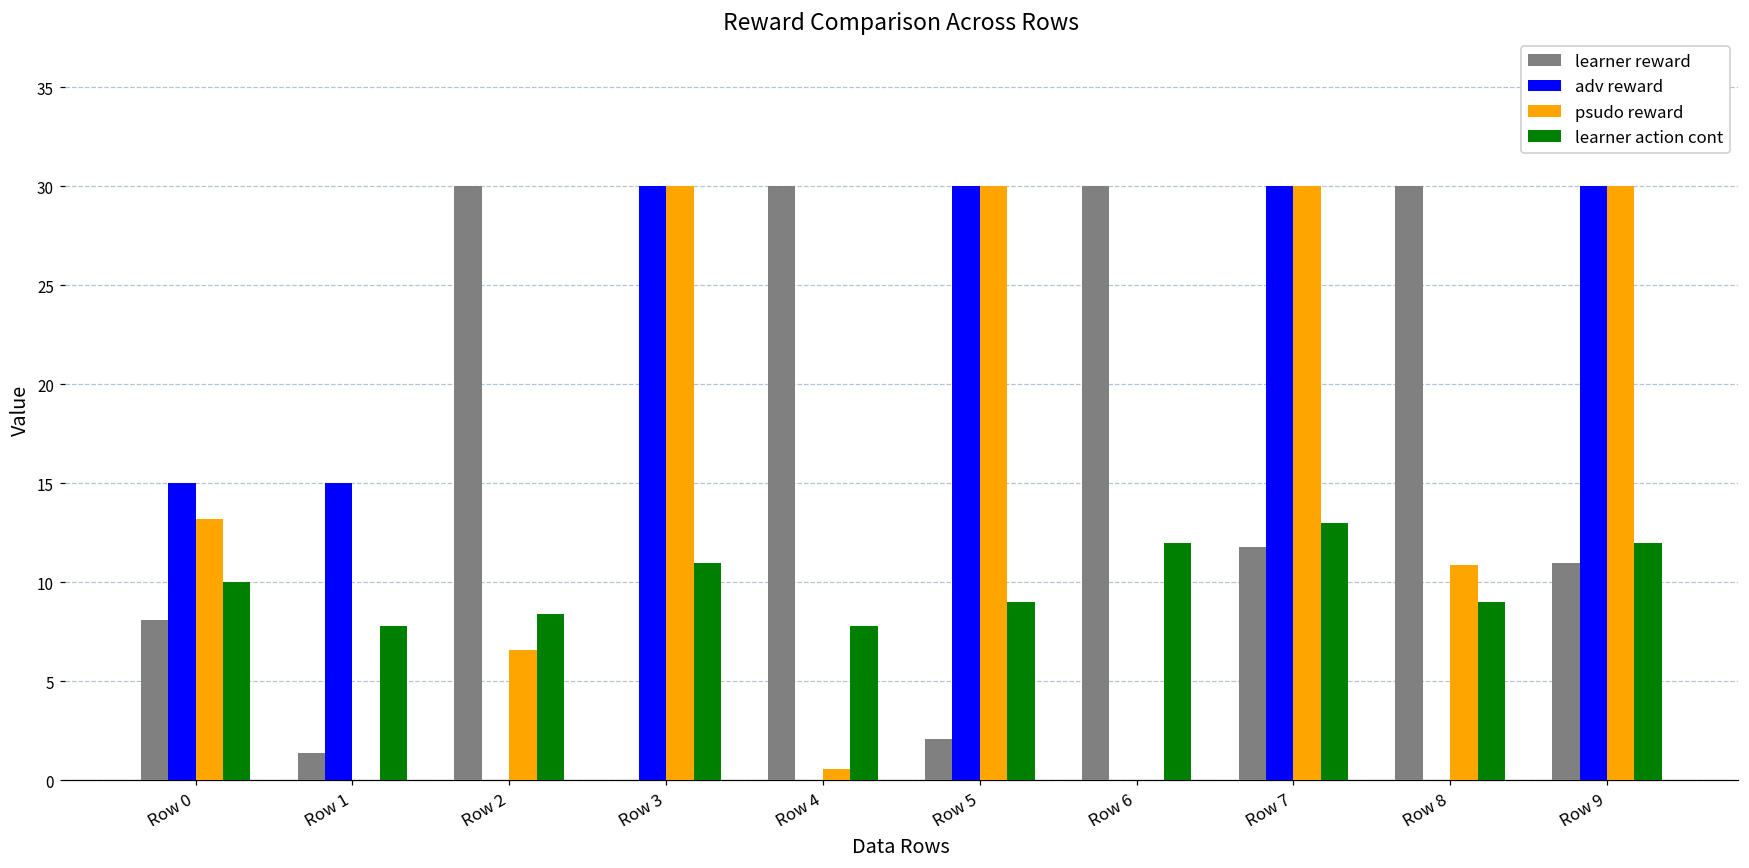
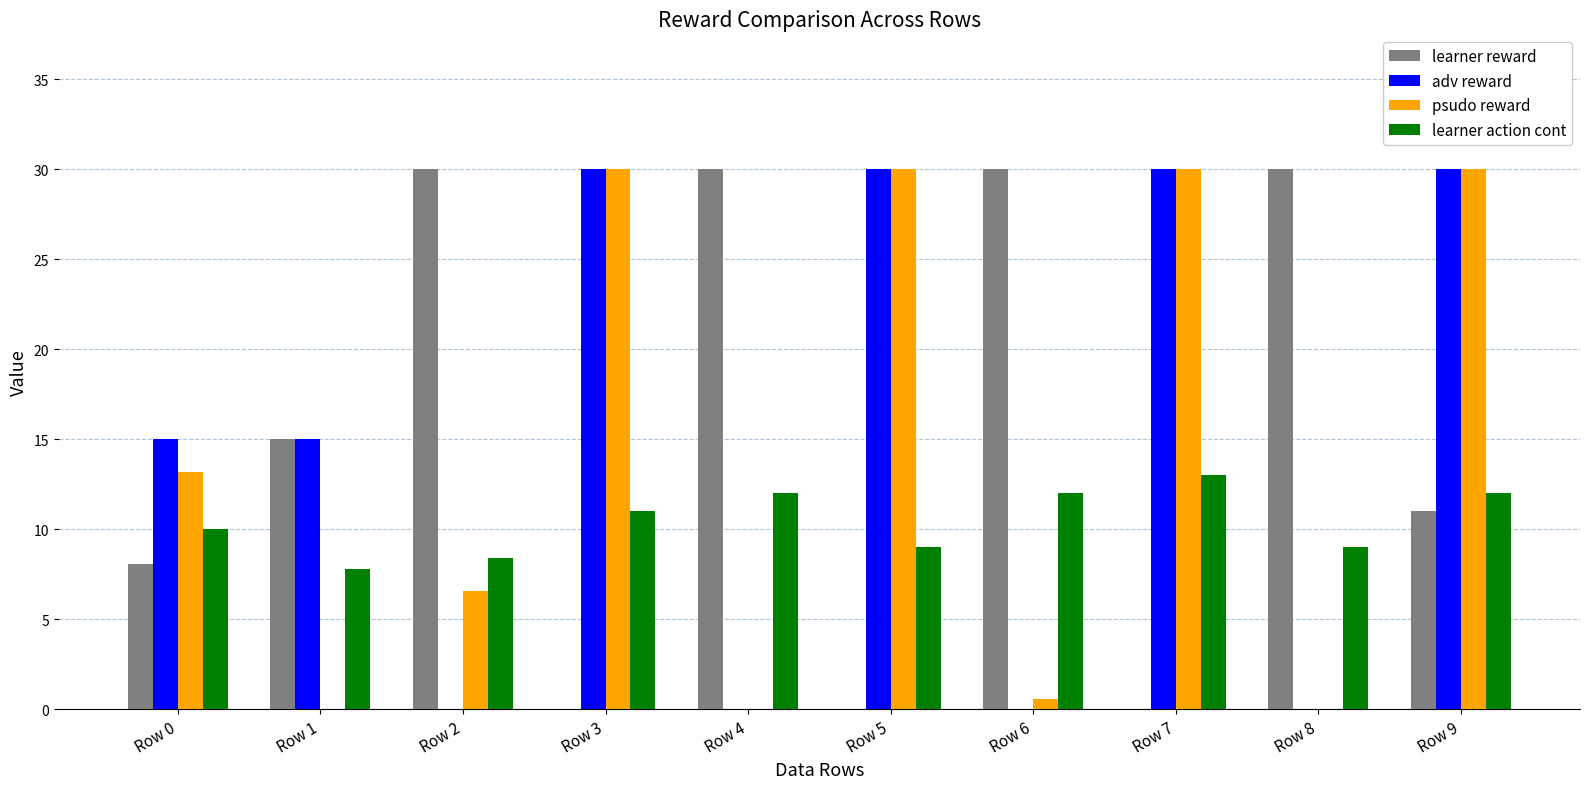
  {
    "learner reward": {
      "Row 0": 8.1,
-     "Row 1": 1.4,
+     "Row 1": 15.0,
      "Row 2": 30.0,
      "Row 3": 0.0,
      "Row 4": 30.0,
-     "Row 5": 2.1,
+     "Row 5": 0.0,
      "Row 6": 30.0,
-     "Row 7": 11.8,
+     "Row 7": 0.0,
      "Row 8": 30.0,
      "Row 9": 11.0
    },
    "adv reward": {
      "Row 0": 15.0,
      "Row 1": 15.0,
      "Row 2": 0.0,
      "Row 3": 30.0,
      "Row 4": 0.0,
      "Row 5": 30.0,
      "Row 6": 0.0,
      "Row 7": 30.0,
      "Row 8": 0.0,
      "Row 9": 30.0
    },
    "psudo reward": {
      "Row 0": 13.2,
      "Row 1": 0.0,
      "Row 2": 6.6,
      "Row 3": 30.0,
-     "Row 4": 0.6,
+     "Row 4": 0.0,
      "Row 5": 30.0,
-     "Row 6": 0.0,
+     "Row 6": 0.6,
      "Row 7": 30.0,
-     "Row 8": 10.9,
+     "Row 8": 0.0,
      "Row 9": 30.0
    },
    "learner action cont": {
      "Row 0": 10.0,
      "Row 1": 7.8,
      "Row 2": 8.4,
      "Row 3": 11.0,
-     "Row 4": 7.8,
+     "Row 4": 12.0,
      "Row 5": 9.0,
      "Row 6": 12.0,
      "Row 7": 13.0,
      "Row 8": 9.0,
      "Row 9": 12.0
    }
  }
